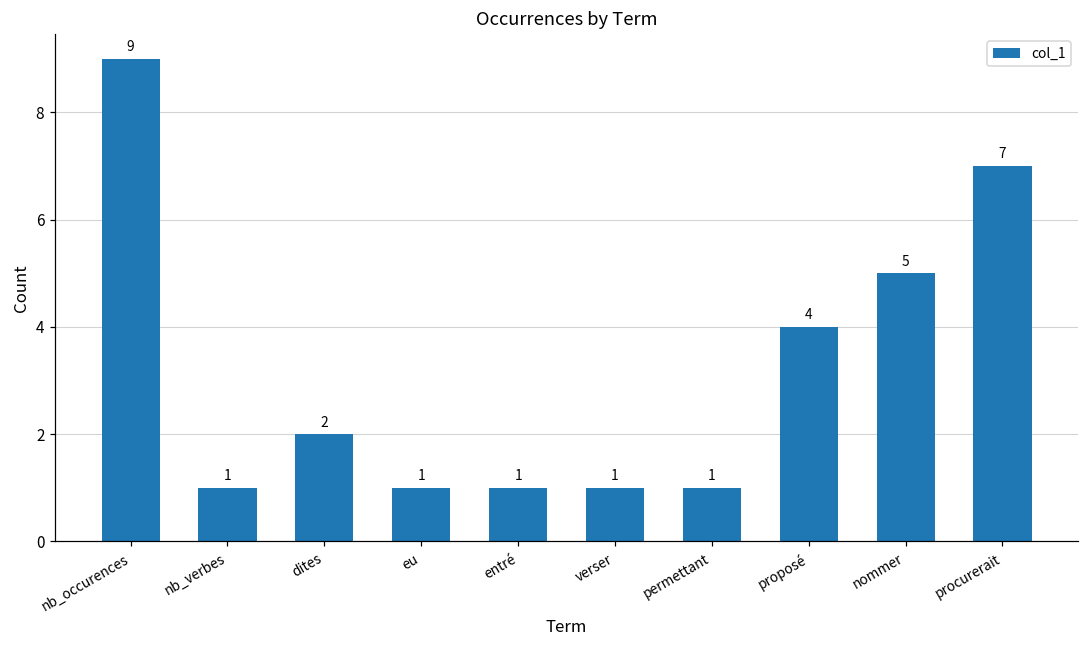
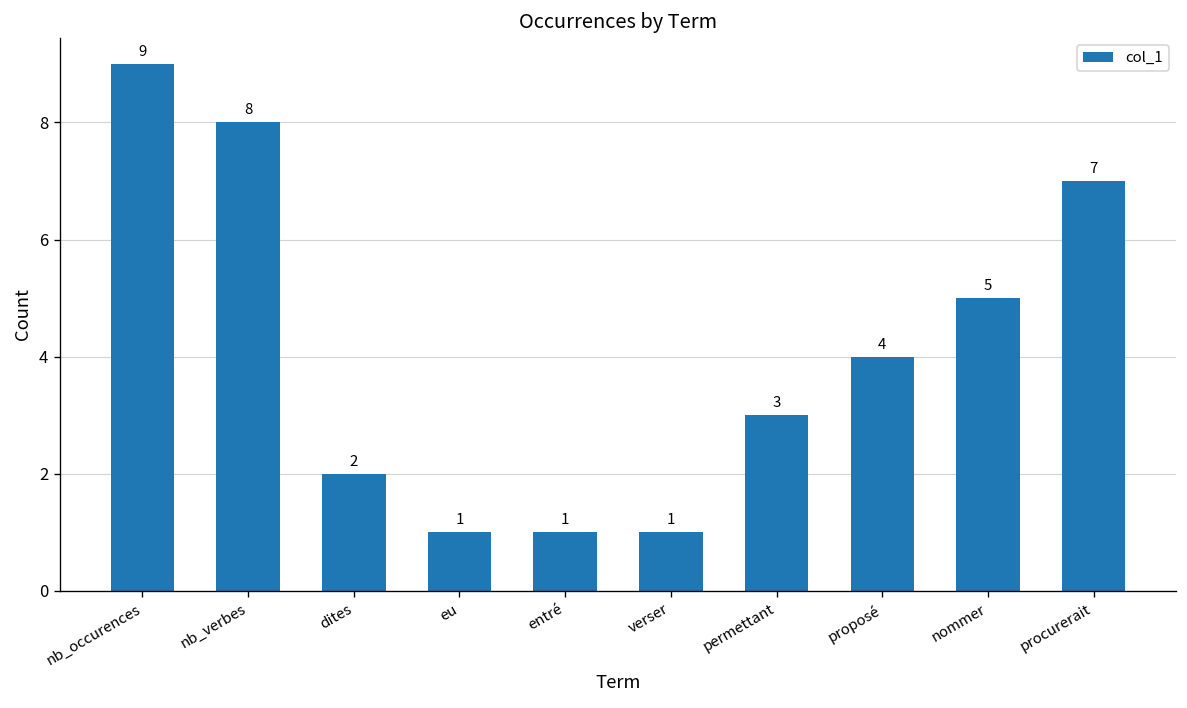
  {
    "nb_occurences": 9,
-   "nb_verbes": 1,
+   "nb_verbes": 8,
    "dites": 2,
    "eu": 1,
    "entré": 1,
    "verser": 1,
-   "permettant": 1,
+   "permettant": 3,
    "proposé": 4,
    "nommer": 5,
    "procurerait": 7
  }
